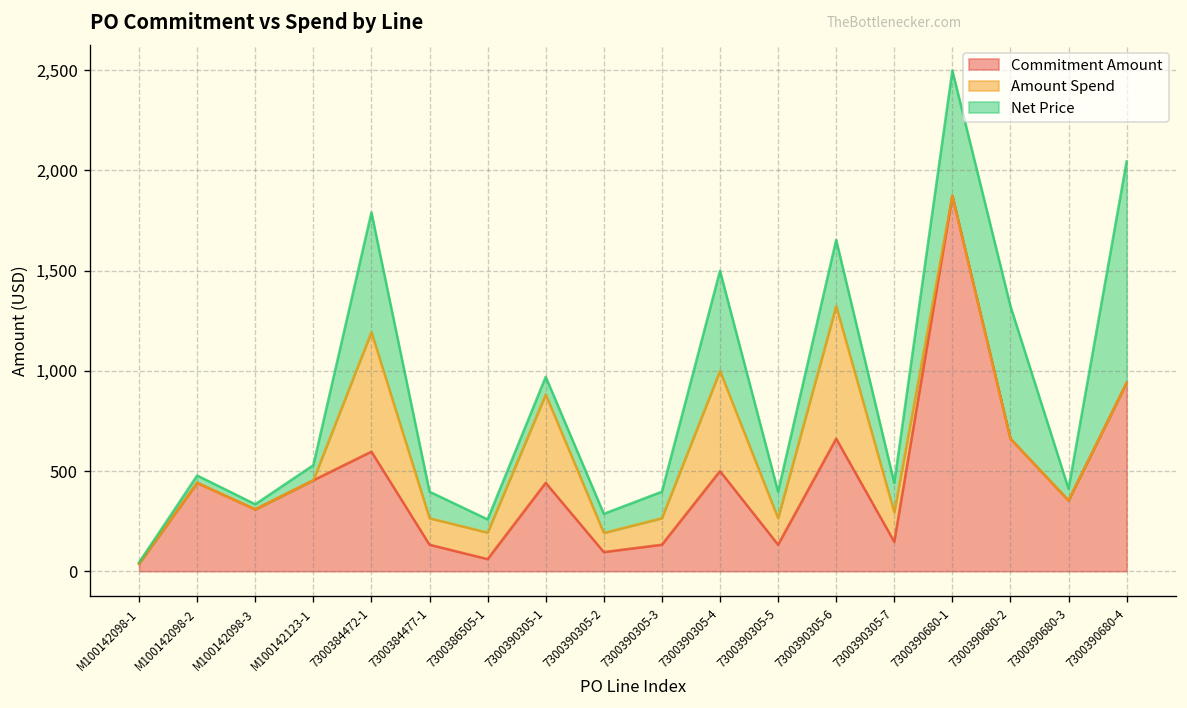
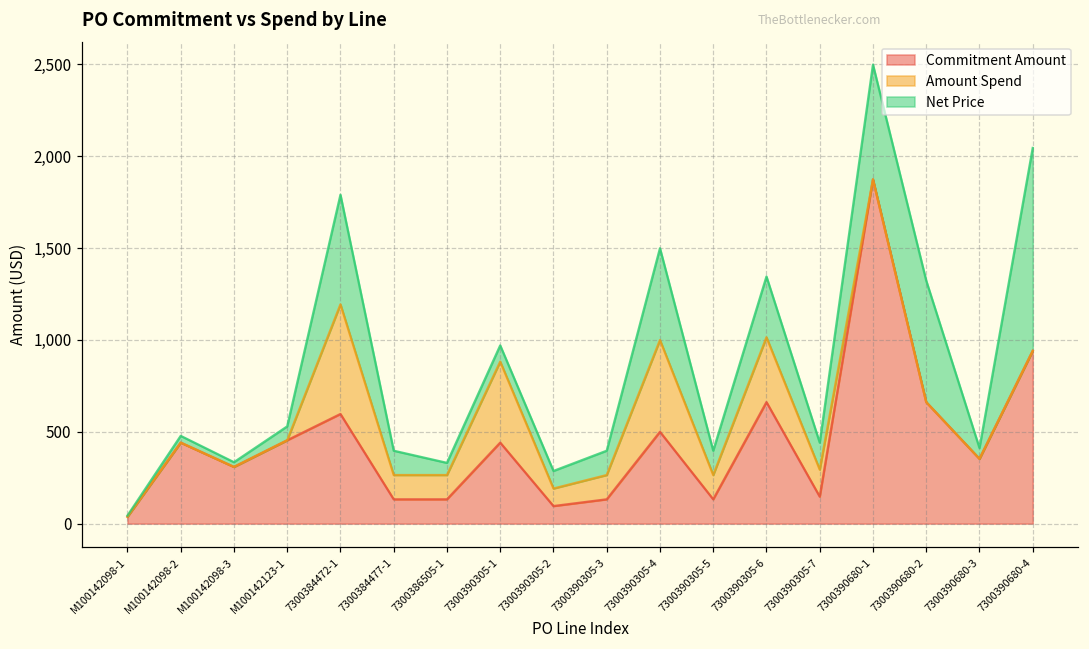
  {
    "Commitment Amount": {
      "7300384472-1": "600",
      "7300384477-1": "130",
-     "7300386505-1": "60",
+     "7300386505-1": "130",
      "7300390305-1": "440",
      "7300390305-2": "100",
      "7300390305-3": "130",
      "7300390305-4": "500",
      "7300390305-5": "130",
      "7300390305-6": "660",
      "7300390305-7": "150"
    },
    "Amount Spend": {
      "7300384472-1": "600",
      "7300384477-1": "130",
      "7300386505-1": "130",
      "7300390305-1": "440",
      "7300390305-2": "100",
      "7300390305-3": "130",
      "7300390305-4": "500",
      "7300390305-5": "130",
-     "7300390305-6": "660",
+     "7300390305-6": "350",
      "7300390305-7": "150"
    },
    "Net Price": {
      "M100142098-2": "40",
      "M100142098-3": "30",
      "M100142123-1": "80",
      "7300384472-1": "600",
      "7300384477-1": "130",
      "7300386505-1": "70",
      "7300390305-1": "90",
      "7300390305-2": "100",
      "7300390305-3": "130",
      "7300390305-4": "500",
      "7300390305-5": "130",
      "7300390305-6": "330",
      "7300390305-7": "150",
      "7300390680-1": "620",
      "7300390680-2": "660",
      "7300390680-3": "60",
      "7300390680-4": "1,100"
    }
  }
